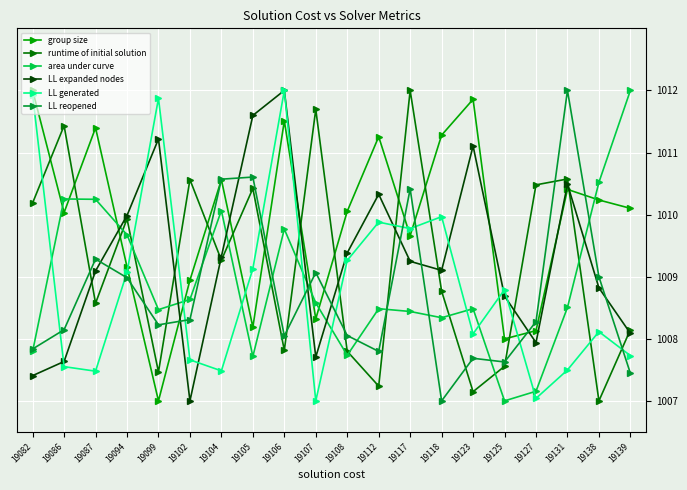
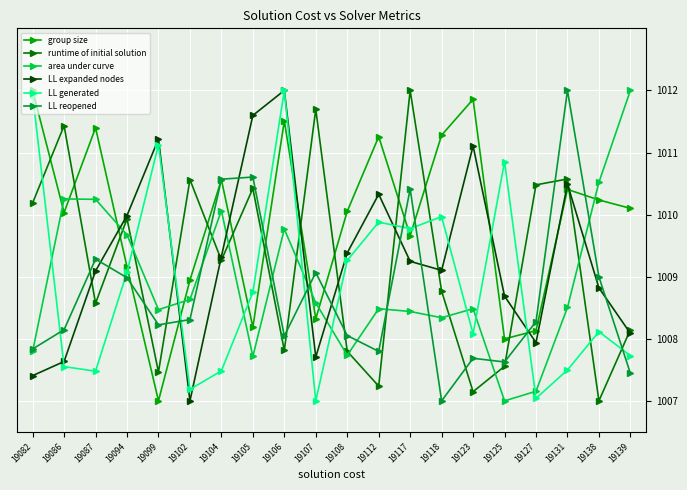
  {
    "LL generated": {
      "19086": 1007.6,
      "19087": 1007.5,
      "19094": 1009.1,
-     "19099": 1011.9,
-     "19102": 1007.7,
+     "19099": 1011.1,
+     "19102": 1007.2,
      "19104": 1007.5,
-     "19105": 1009.1,
+     "19105": 1008.7,
      "19107": 1007.0,
      "19108": 1009.3,
      "19112": 1009.9,
      "19117": 1009.8,
      "19118": 1010.0,
      "19123": 1008.1,
-     "19125": 1008.8,
+     "19125": 1010.9,
      "19127": 1007.0,
      "19131": 1007.5,
      "19138": 1008.1,
      "19139": 1007.7
    }
  }
